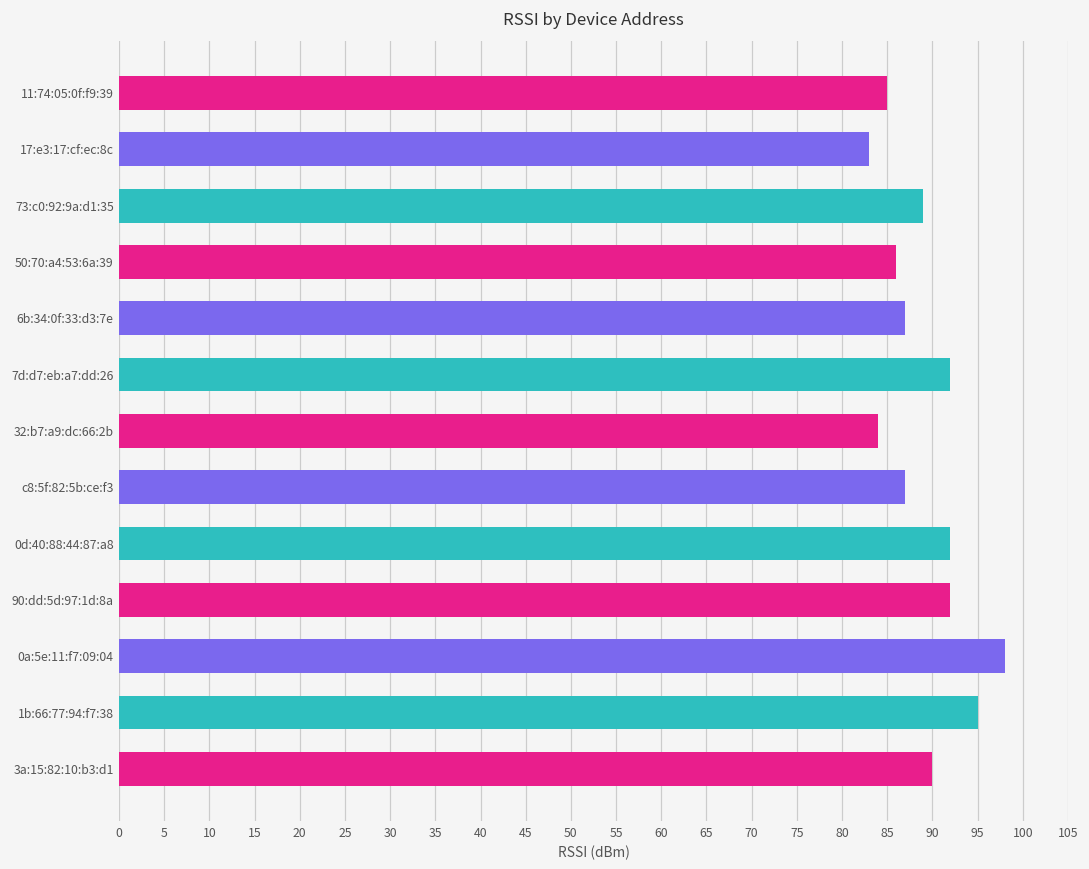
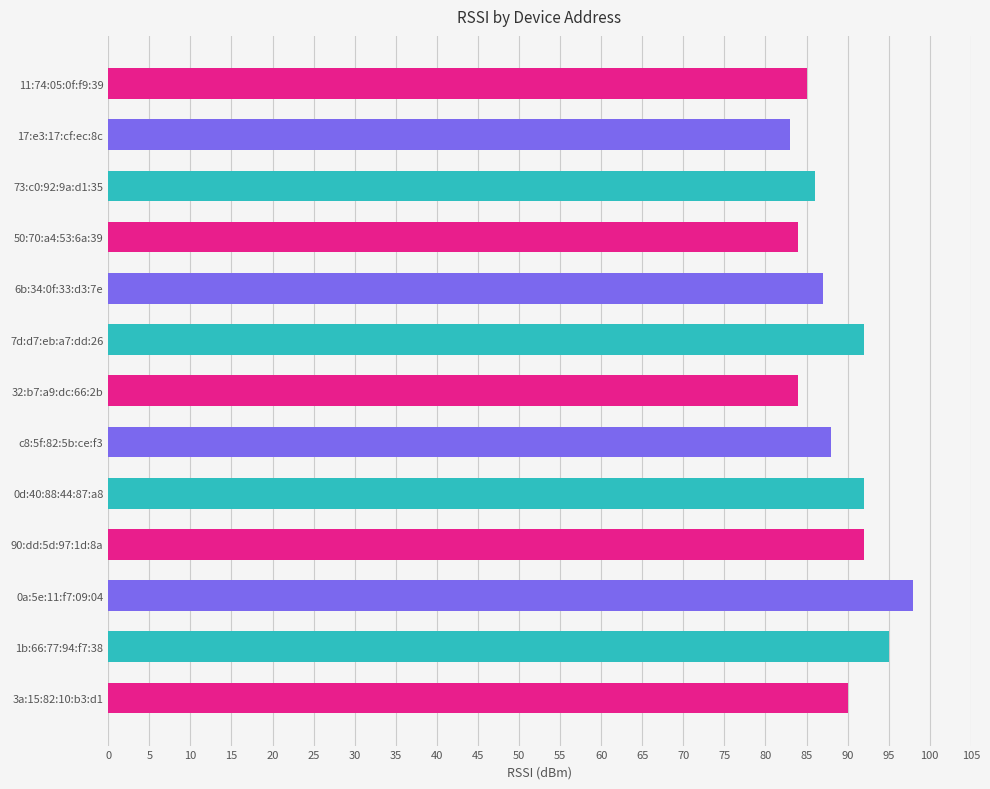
  {
    "11:74:05:0f:f9:39": 85,
    "17:e3:17:cf:ec:8c": 83,
-   "73:c0:92:9a:d1:35": 89,
-   "50:70:a4:53:6a:39": 86,
+   "73:c0:92:9a:d1:35": 86,
+   "50:70:a4:53:6a:39": 84,
    "6b:34:0f:33:d3:7e": 87,
    "7d:d7:eb:a7:dd:26": 92,
    "32:b7:a9:dc:66:2b": 84,
-   "c8:5f:82:5b:ce:f3": 87,
+   "c8:5f:82:5b:ce:f3": 88,
    "0d:40:88:44:87:a8": 92,
    "90:dd:5d:97:1d:8a": 92,
    "0a:5e:11:f7:09:04": 98,
    "1b:66:77:94:f7:38": 95,
    "3a:15:82:10:b3:d1": 90
  }
